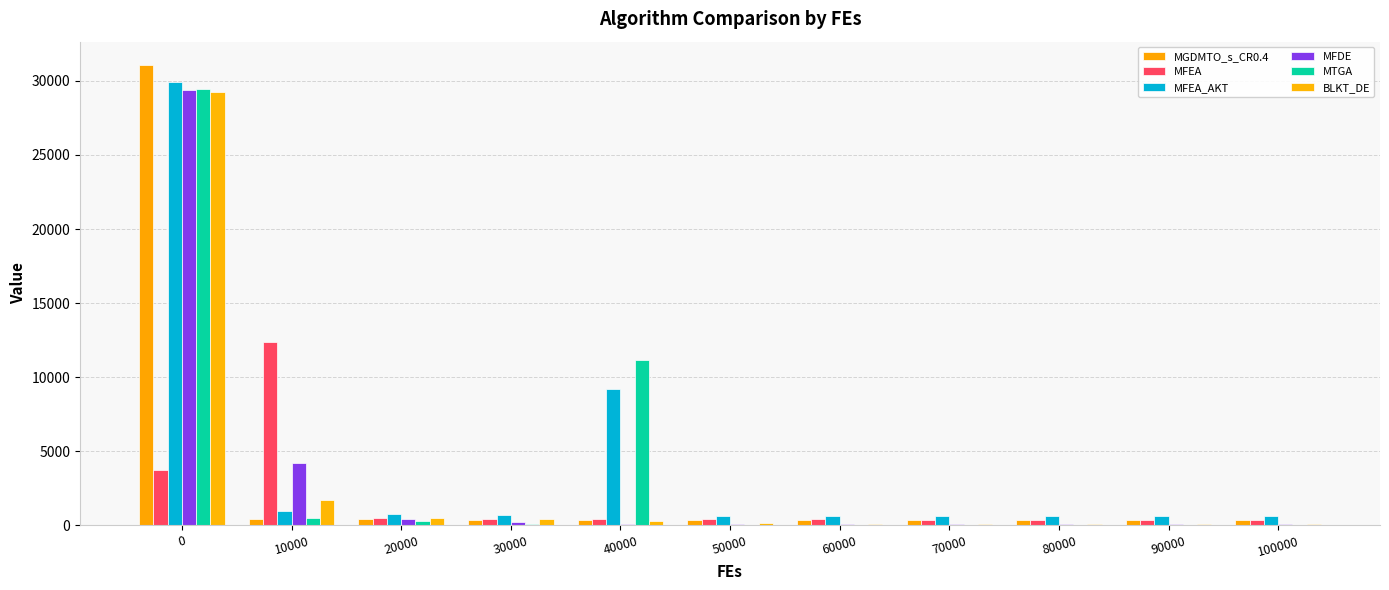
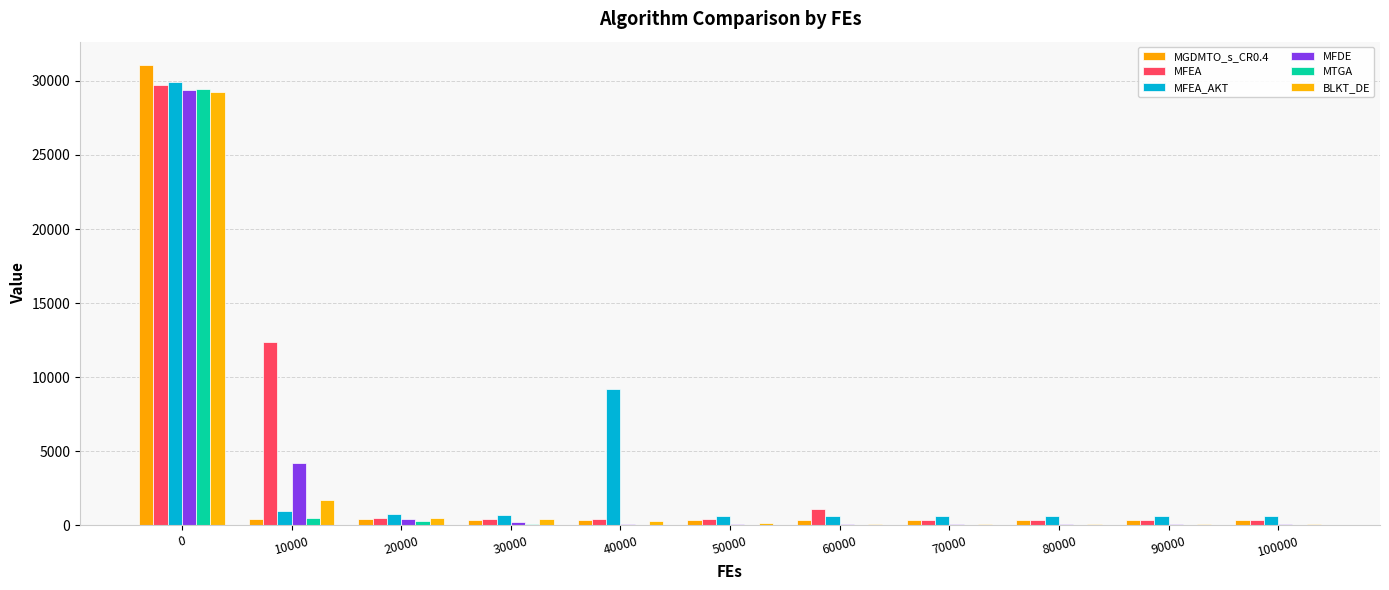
  {
    "MFEA": {
-     "0": 3700,
+     "0": 29700,
      "10000": 12400,
      "20000": 500,
      "30000": 400,
      "40000": 400,
      "50000": 400,
-     "60000": 400,
+     "60000": 1100,
      "70000": 400,
      "80000": 400,
      "90000": 400,
      "100000": 400
    },
    "MFEA_AKT": {
      "0": 30000,
      "10000": 900,
      "20000": 800,
      "30000": 700,
      "40000": 9200,
      "50000": 600,
      "60000": 600,
      "70000": 600,
      "80000": 600,
      "90000": 600,
      "100000": 600
    },
    "MFDE": {
      "0": 29400,
      "10000": 4200,
      "20000": 400,
      "30000": 200
    },
    "MTGA": {
      "0": 29400,
      "10000": 500,
      "20000": 300,
-     "40000": 11200
+     "40000": 100
    }
  }
